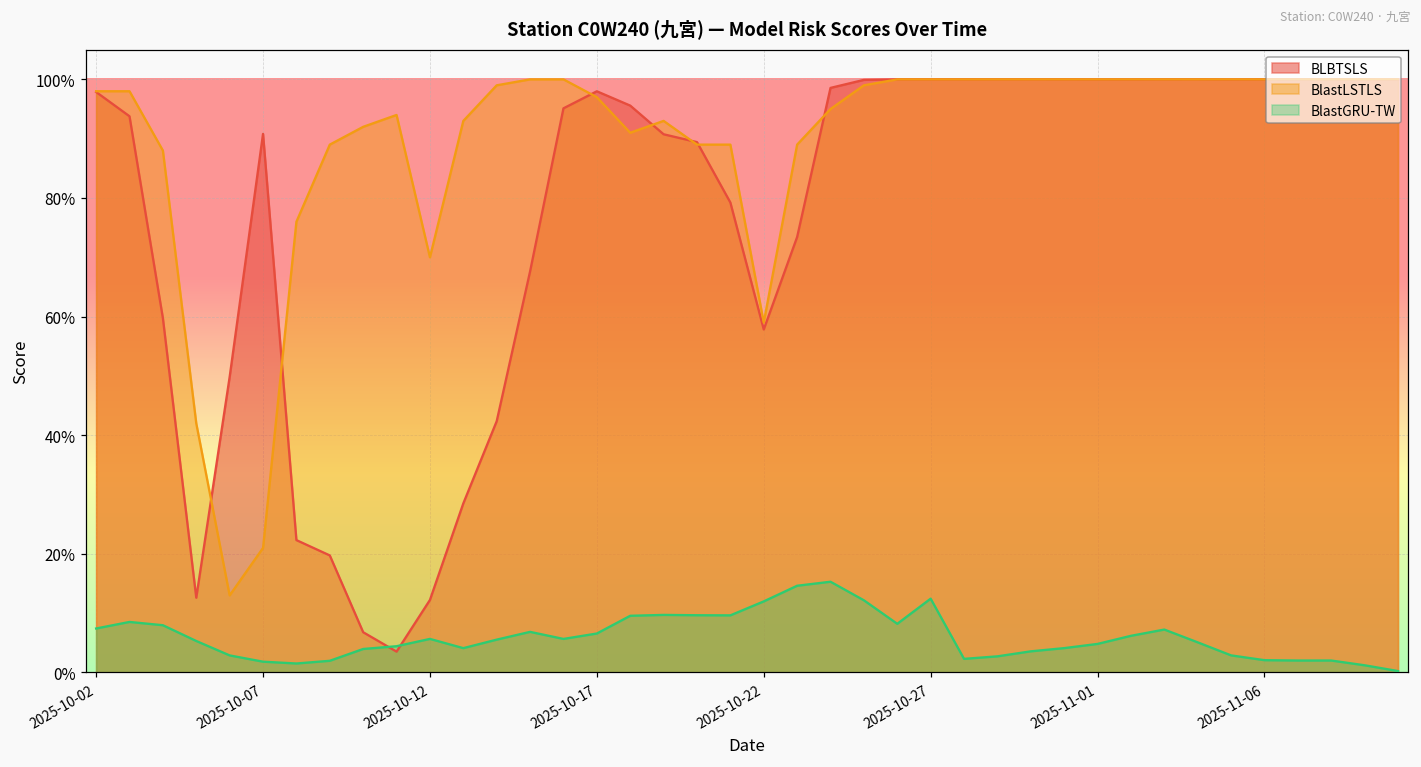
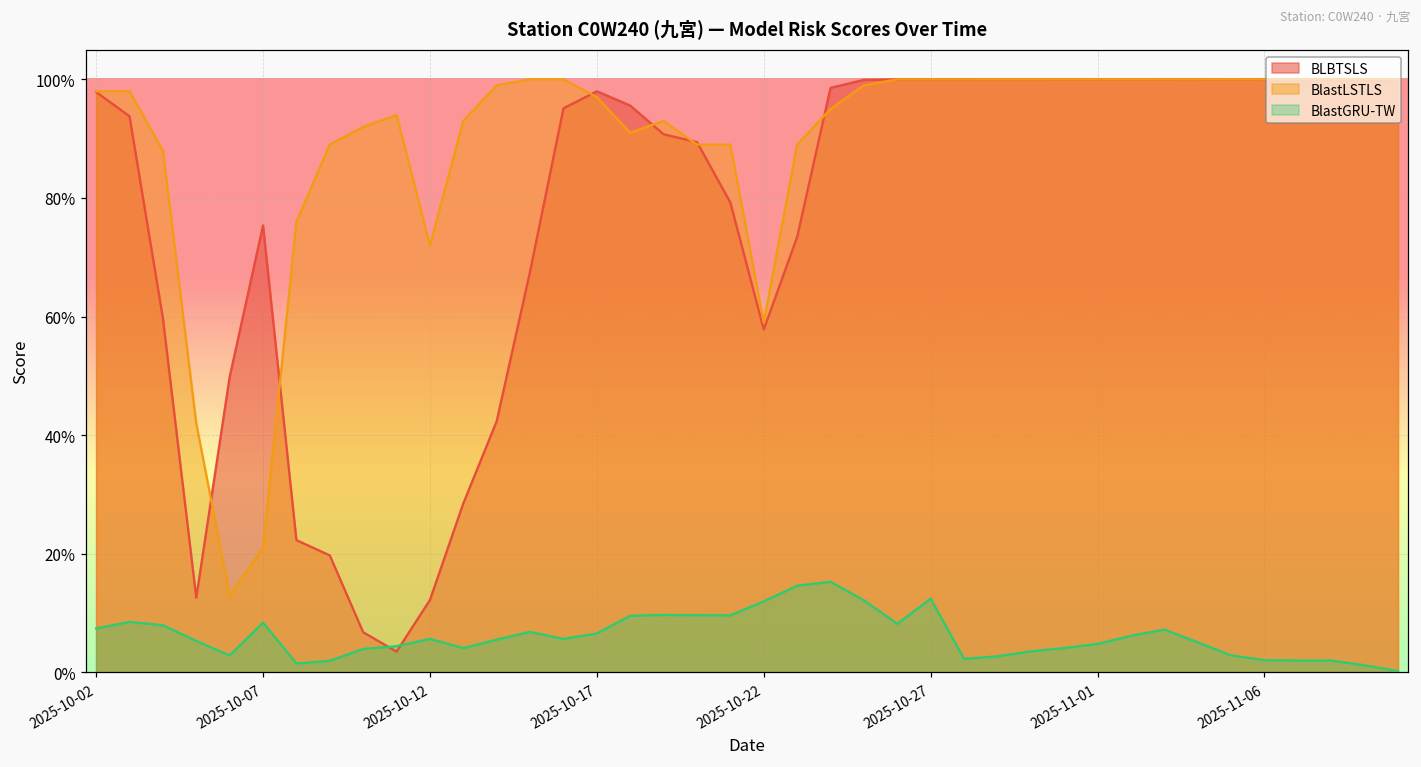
  {
    "BLBTSLS": {
-     "2025-10-07": "91%",
+     "2025-10-07": "75%",
      "2025-10-12": "12%",
      "2025-10-17": "98%",
      "2025-10-22": "58%"
    },
    "BlastLSTLS": {
      "2025-10-07": "21%",
-     "2025-10-12": "70%",
+     "2025-10-12": "72%",
      "2025-10-17": "97%",
      "2025-10-22": "59%"
    },
    "BlastGRU-TW": {
      "2025-10-02": "7%",
-     "2025-10-07": "2%",
+     "2025-10-07": "8%",
      "2025-10-12": "6%",
      "2025-10-17": "7%",
      "2025-10-22": "12%",
      "2025-10-27": "12%",
      "2025-11-01": "5%",
      "2025-11-06": "2%"
    }
  }
